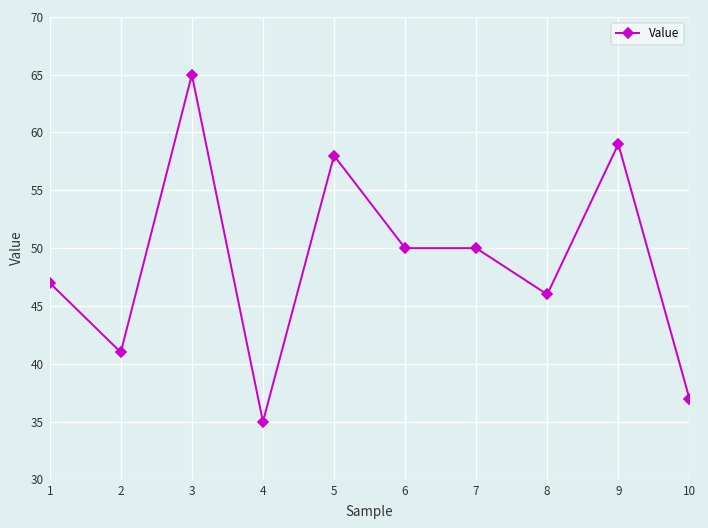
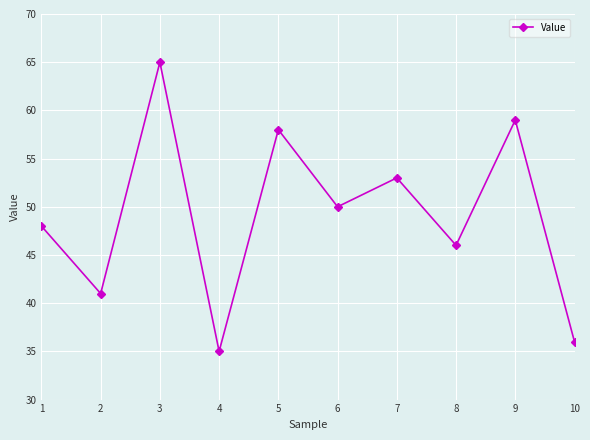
  {
-   "1": 47,
+   "1": 48,
    "2": 41,
    "3": 65,
    "4": 35,
    "5": 58,
    "6": 50,
-   "7": 50,
+   "7": 53,
    "8": 46,
    "9": 59,
-   "10": 37
+   "10": 36
  }
